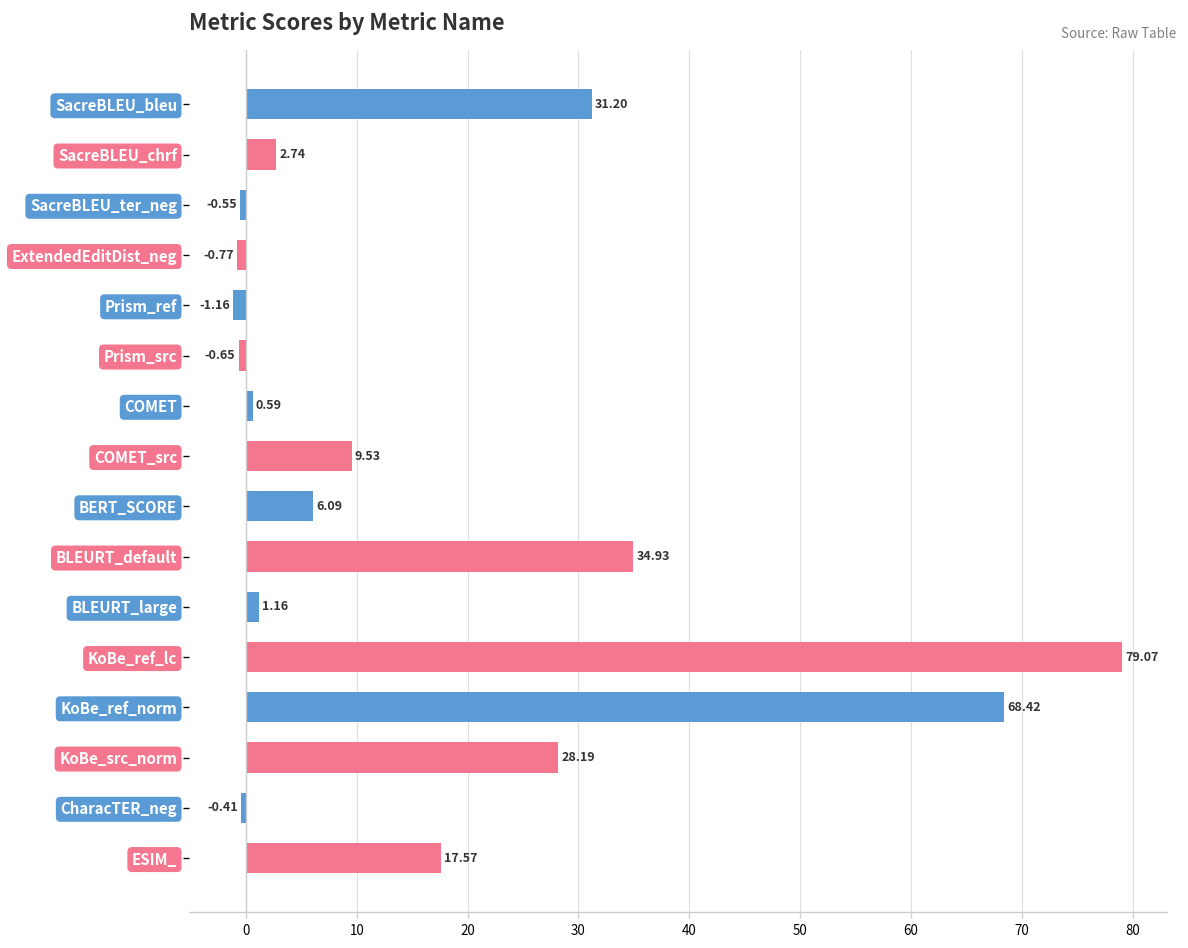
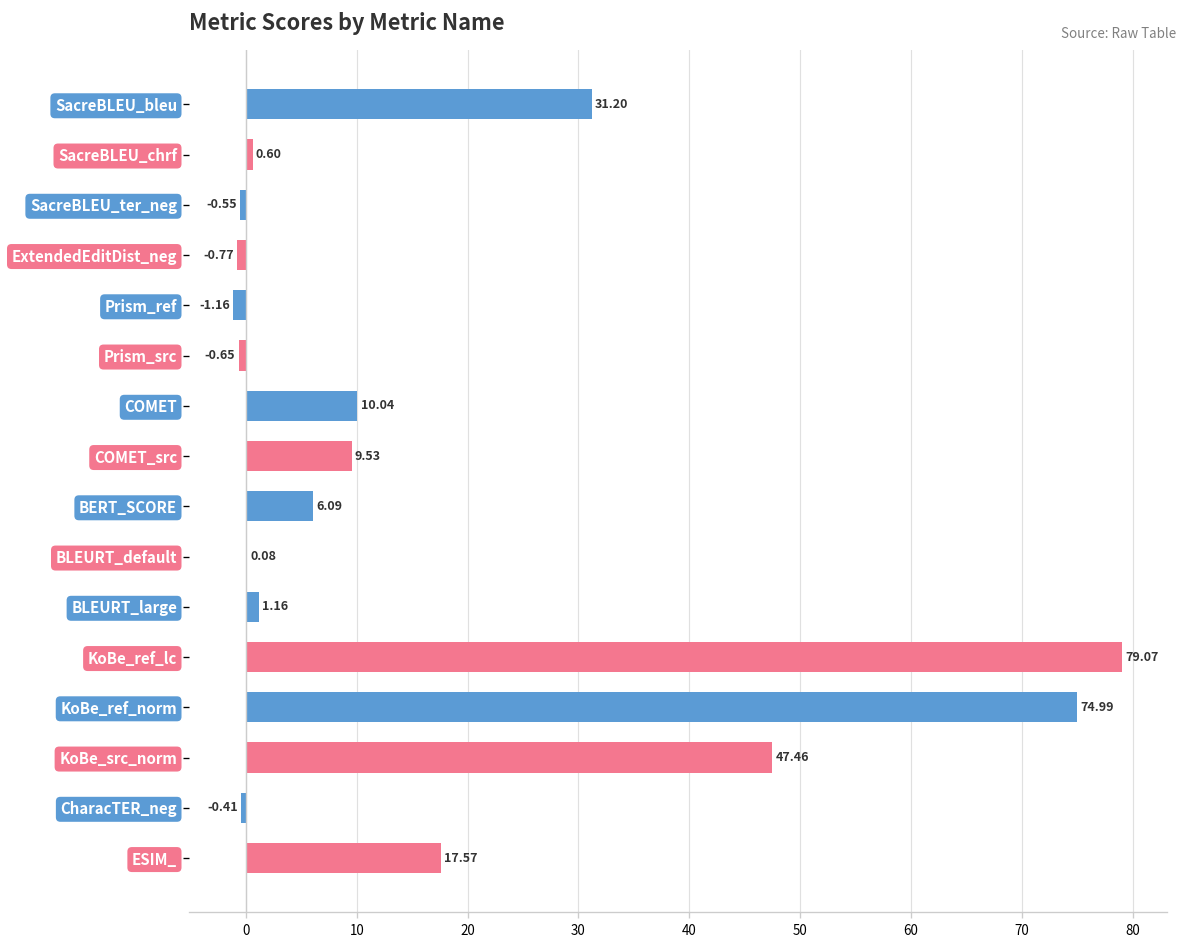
  {
    "SacreBLEU_bleu": 31.20,
-   "SacreBLEU_chrf": 2.74,
+   "SacreBLEU_chrf": 0.60,
    "SacreBLEU_ter_neg": -0.55,
    "ExtendedEditDist_neg": -0.77,
    "Prism_ref": -1.16,
    "Prism_src": -0.65,
-   "COMET": 0.59,
+   "COMET": 10.04,
    "COMET_src": 9.53,
    "BERT_SCORE": 6.09,
-   "BLEURT_default": 34.93,
+   "BLEURT_default": 0.08,
    "BLEURT_large": 1.16,
    "KoBe_ref_lc": 79.07,
-   "KoBe_ref_norm": 68.42,
-   "KoBe_src_norm": 28.19,
+   "KoBe_ref_norm": 74.99,
+   "KoBe_src_norm": 47.46,
    "CharacTER_neg": -0.41,
    "ESIM_": 17.57
  }
